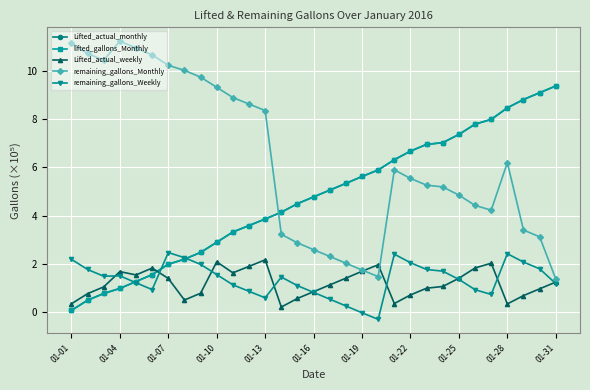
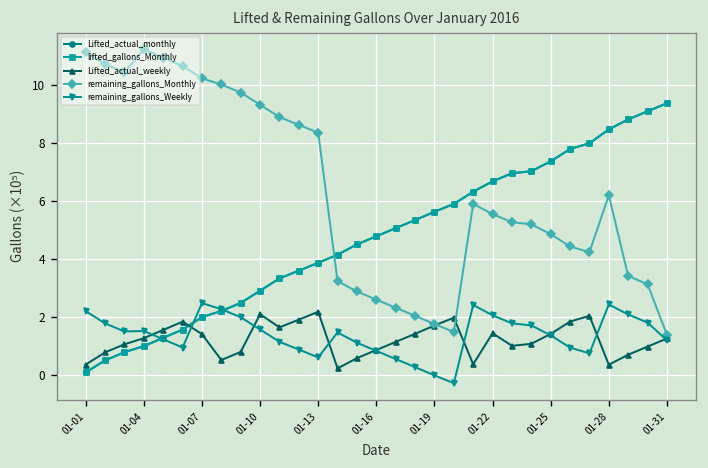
  {
    "Lifted_actual_weekly": {
      "01-01": 0.3,
-     "01-04": 1.7,
+     "01-04": 1.3,
      "01-07": 1.4,
      "01-10": 2.1,
      "01-13": 2.2,
-     "01-22": 0.7,
+     "01-22": 1.4,
      "01-28": 0.3
    },
    "remaining_gallons_Monthly": {
      "01-07": 10.2,
      "01-10": 9.3,
      "01-13": 8.3,
      "01-16": 2.6,
      "01-22": 5.5,
      "01-25": 4.8,
      "01-28": 6.2,
      "01-31": 1.4
    }
  }
